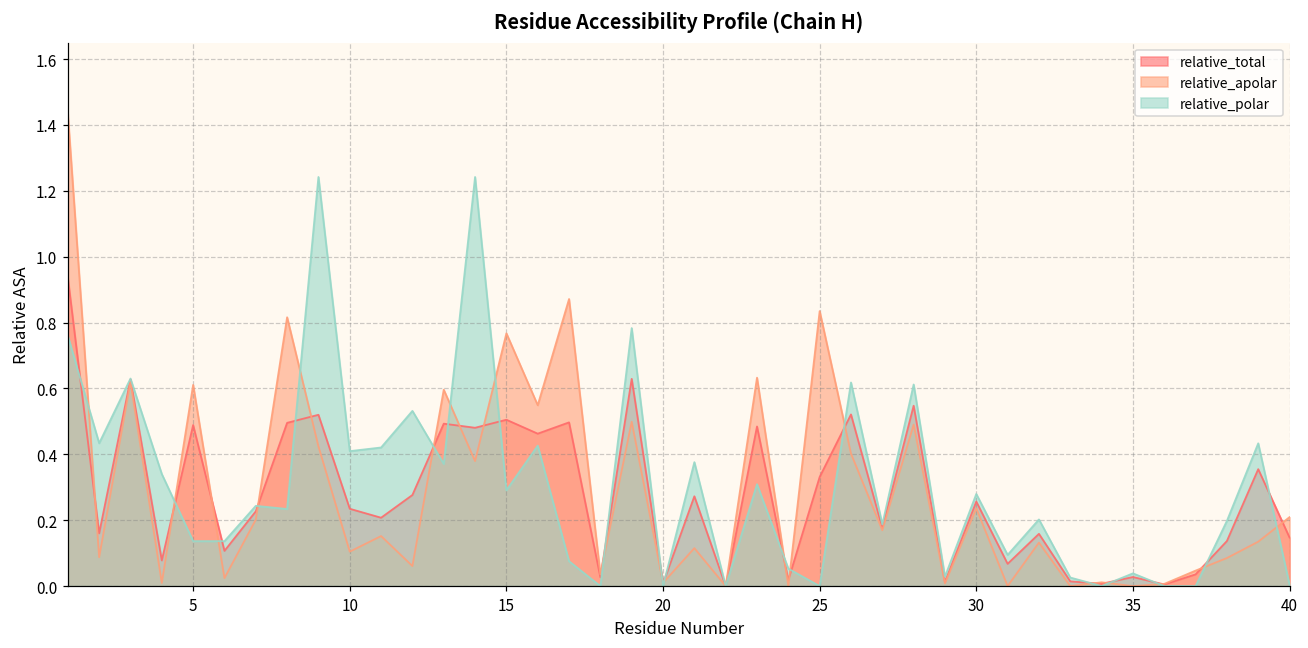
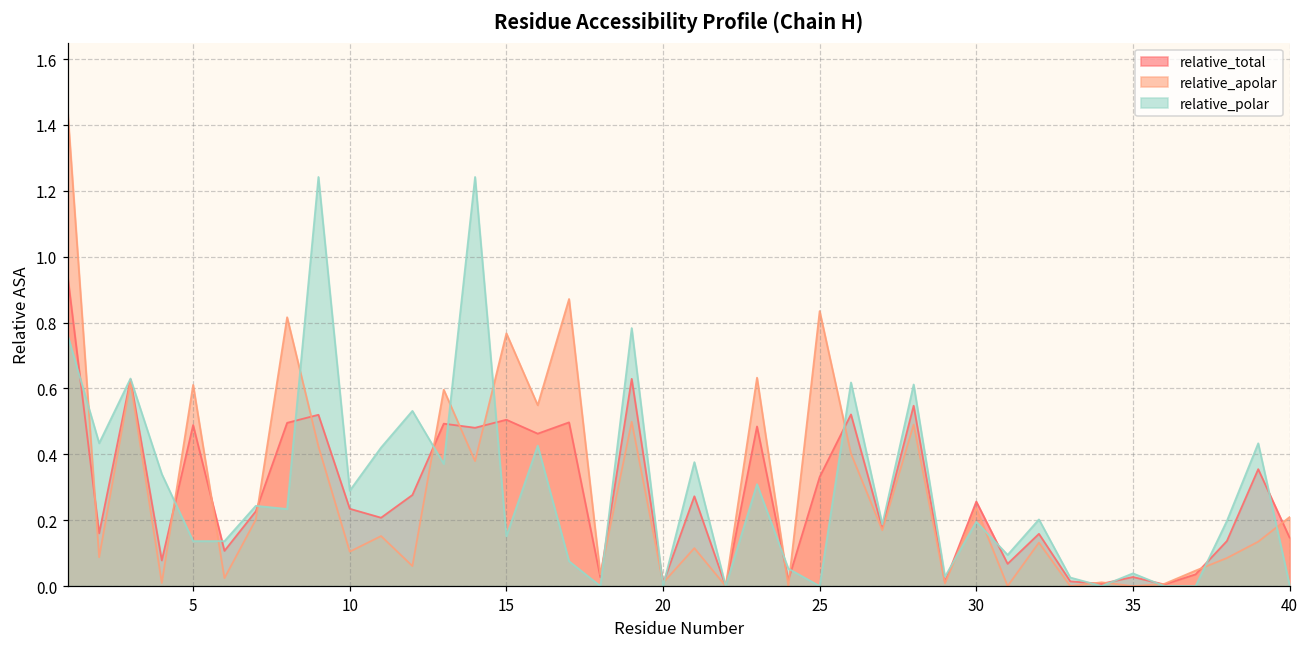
  {
    "relative_polar": {
      "5": 0.14,
-     "10": 0.41,
-     "15": 0.29,
+     "10": 0.29,
+     "15": 0.15,
      "25": 0.00,
-     "30": 0.28,
+     "30": 0.20,
      "35": 0.04,
      "40": 0.00
    }
  }
